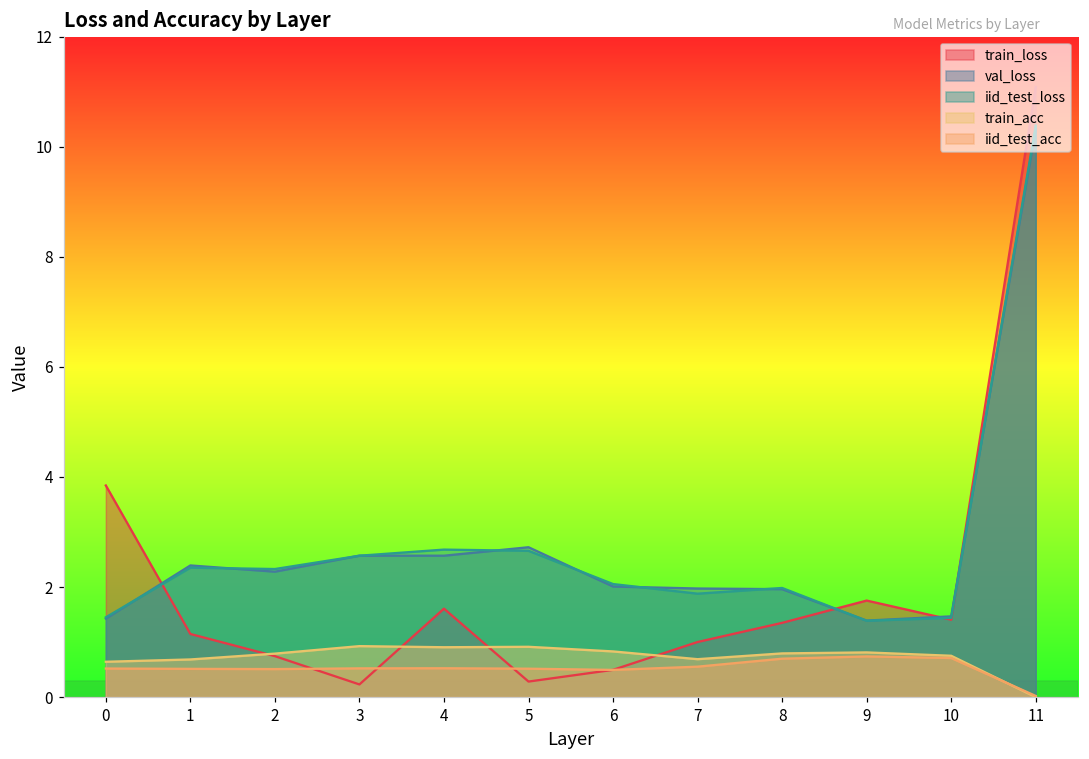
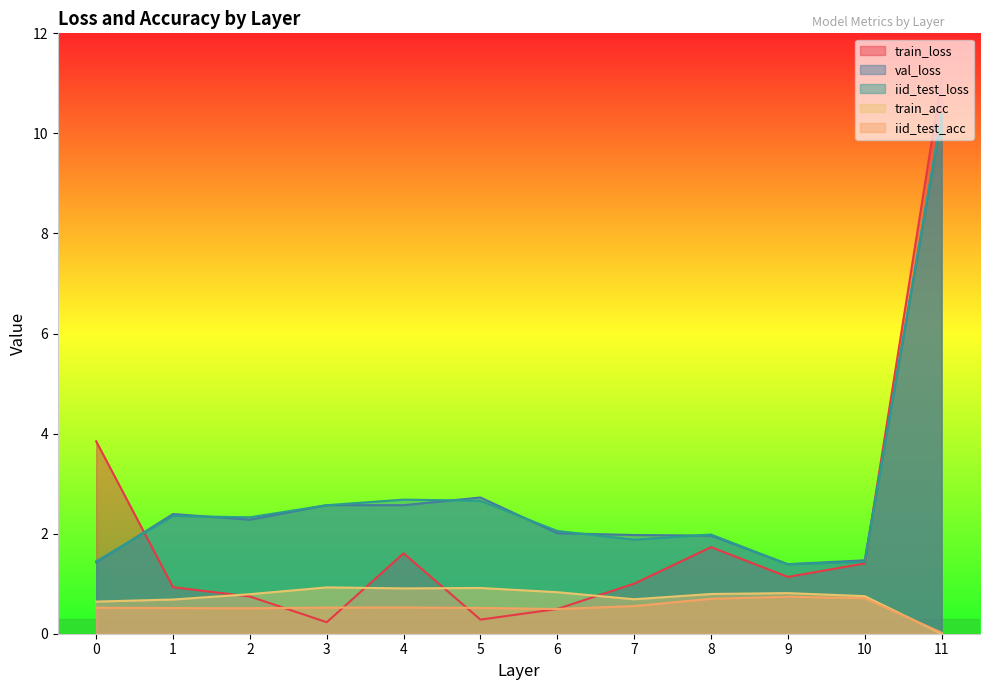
  {
    "train_loss": {
      "0": 3.8,
-     "1": 1.1,
+     "1": 0.9,
      "4": 1.6,
      "7": 1.0,
-     "8": 1.3,
-     "9": 1.8
+     "8": 1.7,
+     "9": 1.1
    }
  }
